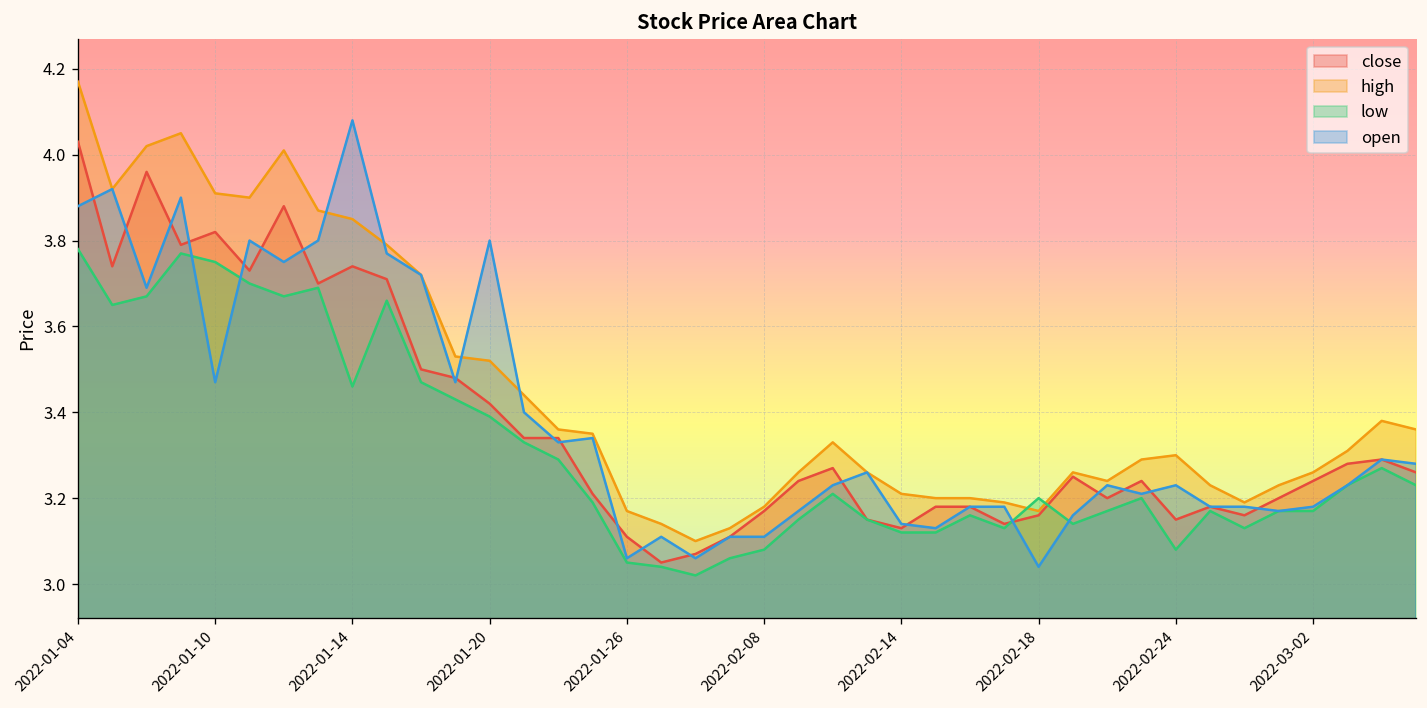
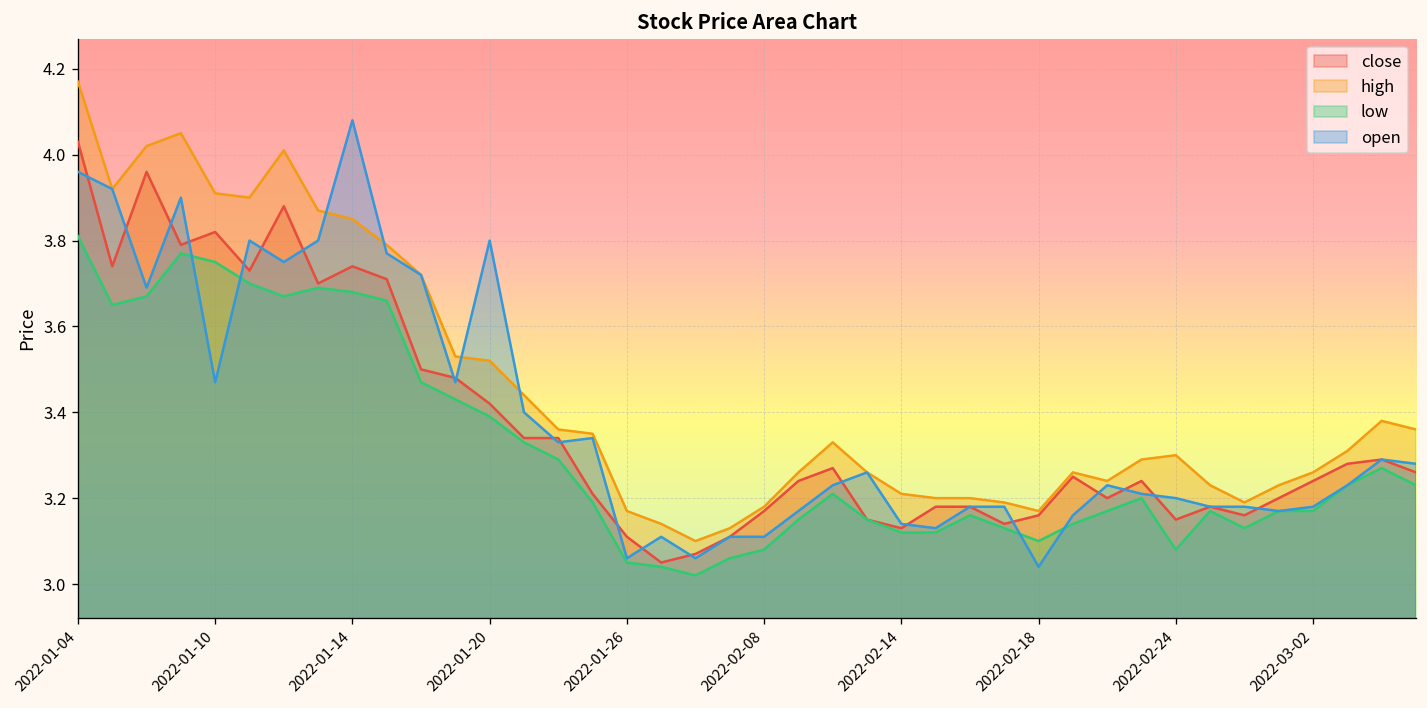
  {
    "low": {
-     "2022-01-04": 3.78,
+     "2022-01-04": 3.81,
      "2022-01-10": 3.75,
-     "2022-01-14": 3.46,
+     "2022-01-14": 3.68,
      "2022-01-20": 3.39,
      "2022-01-26": 3.05,
      "2022-02-08": 3.08,
      "2022-02-14": 3.12,
-     "2022-02-18": 3.2,
+     "2022-02-18": 3.1,
      "2022-02-24": 3.08,
      "2022-03-02": 3.17
    },
    "open": {
-     "2022-01-04": 3.88,
+     "2022-01-04": 3.96,
      "2022-01-10": 3.47,
      "2022-01-14": 4.08,
      "2022-01-20": 3.80,
      "2022-01-26": 3.06,
      "2022-02-08": 3.11,
      "2022-02-14": 3.14,
      "2022-02-18": 3.04,
-     "2022-02-24": 3.23,
+     "2022-02-24": 3.20,
      "2022-03-02": 3.18
    }
  }
